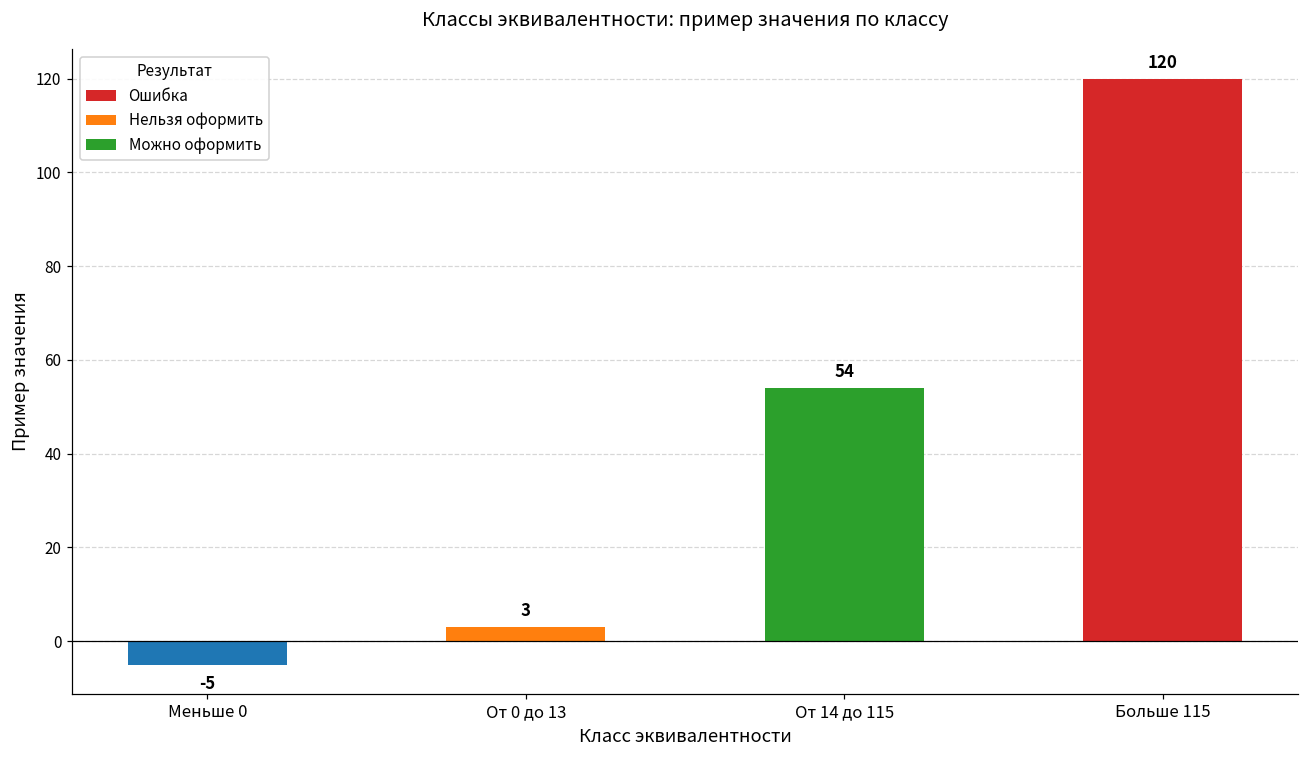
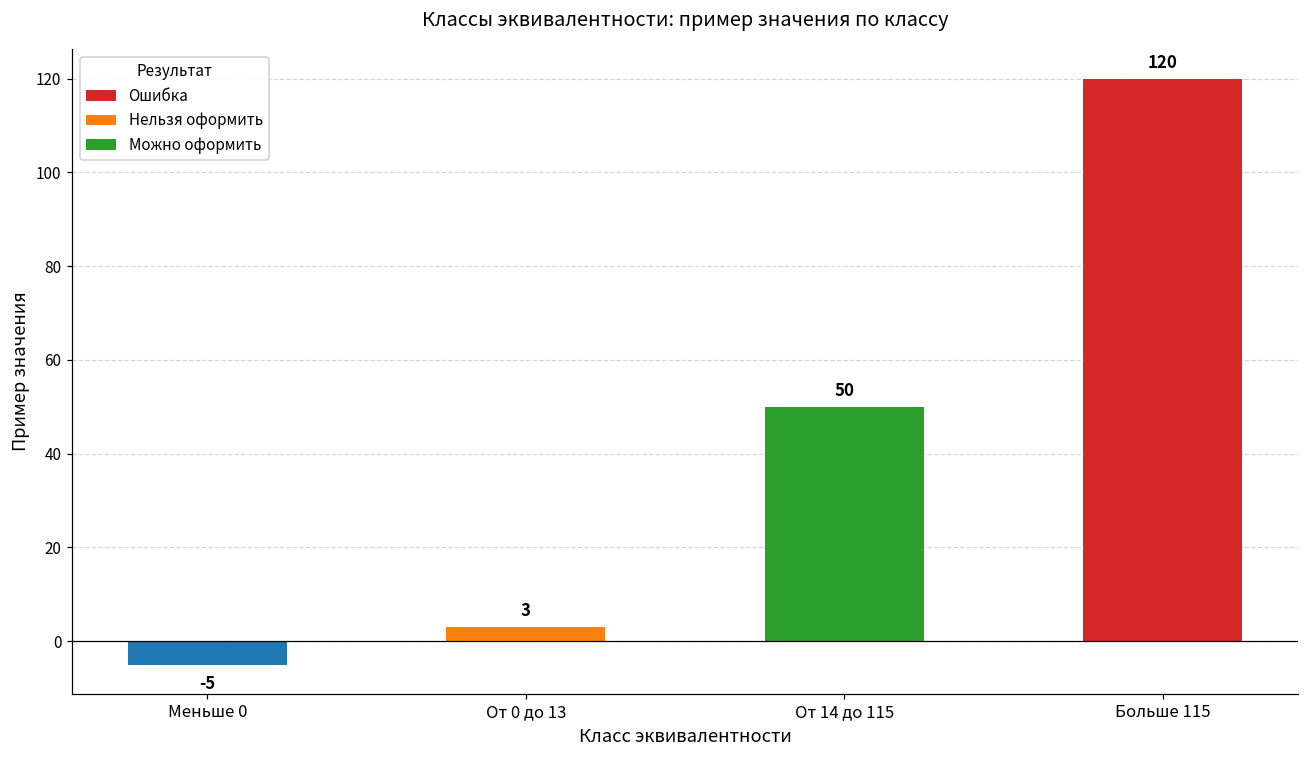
  {
    "Меньше 0": -5,
    "От 0 до 13": 3,
-   "От 14 до 115": 54,
+   "От 14 до 115": 50,
    "Больше 115": 120
  }
